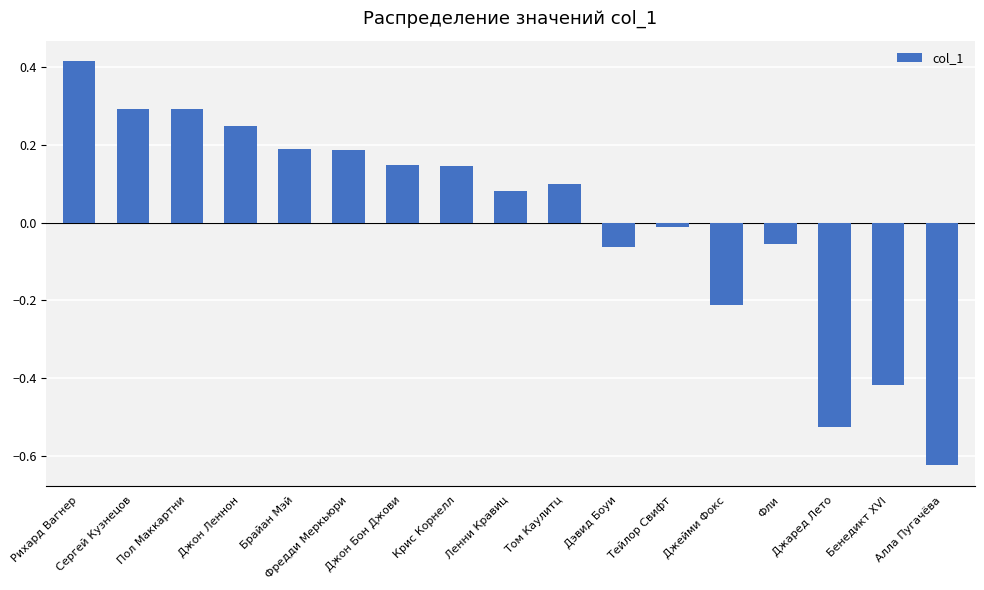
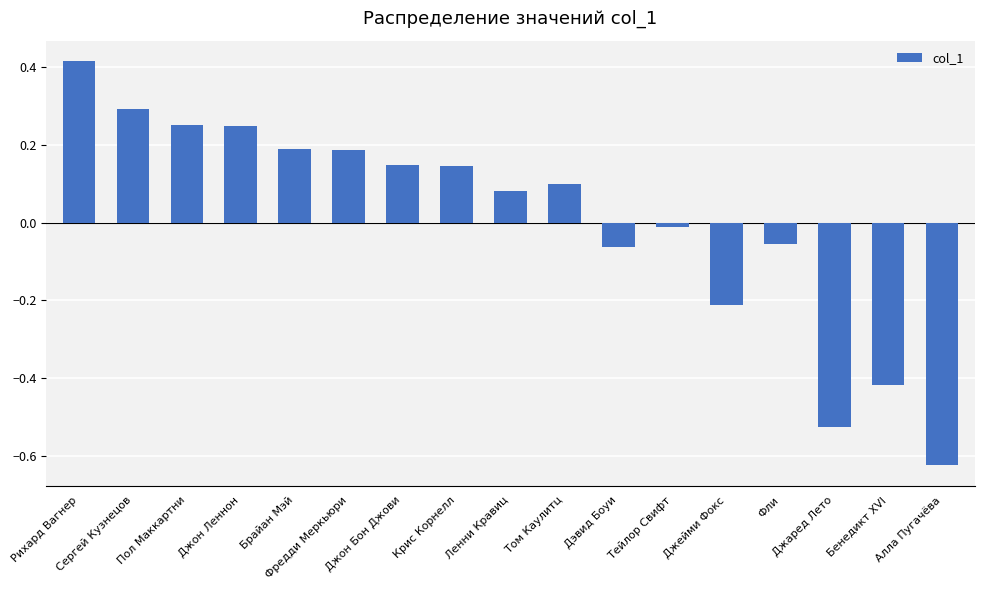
  {
    "Рихард Вагнер": 0.42,
    "Сергей Кузнецов": 0.29,
-   "Пол Маккартни": 0.29,
+   "Пол Маккартни": 0.25,
    "Джон Леннон": 0.25,
    "Брайан Мэй": 0.19,
    "Фредди Меркьюри": 0.19,
    "Джон Бон Джови": 0.15,
    "Крис Корнелл": 0.15,
    "Ленни Кравиц": 0.08,
    "Том Каулитц": 0.10,
    "Дэвид Боуи": -0.06,
    "Тейлор Свифт": -0.01,
    "Джейми Фокс": -0.21,
    "Фли": -0.06,
    "Джаред Лето": -0.53,
    "Бенедикт XVI": -0.42,
    "Алла Пугачёва": -0.63
  }
